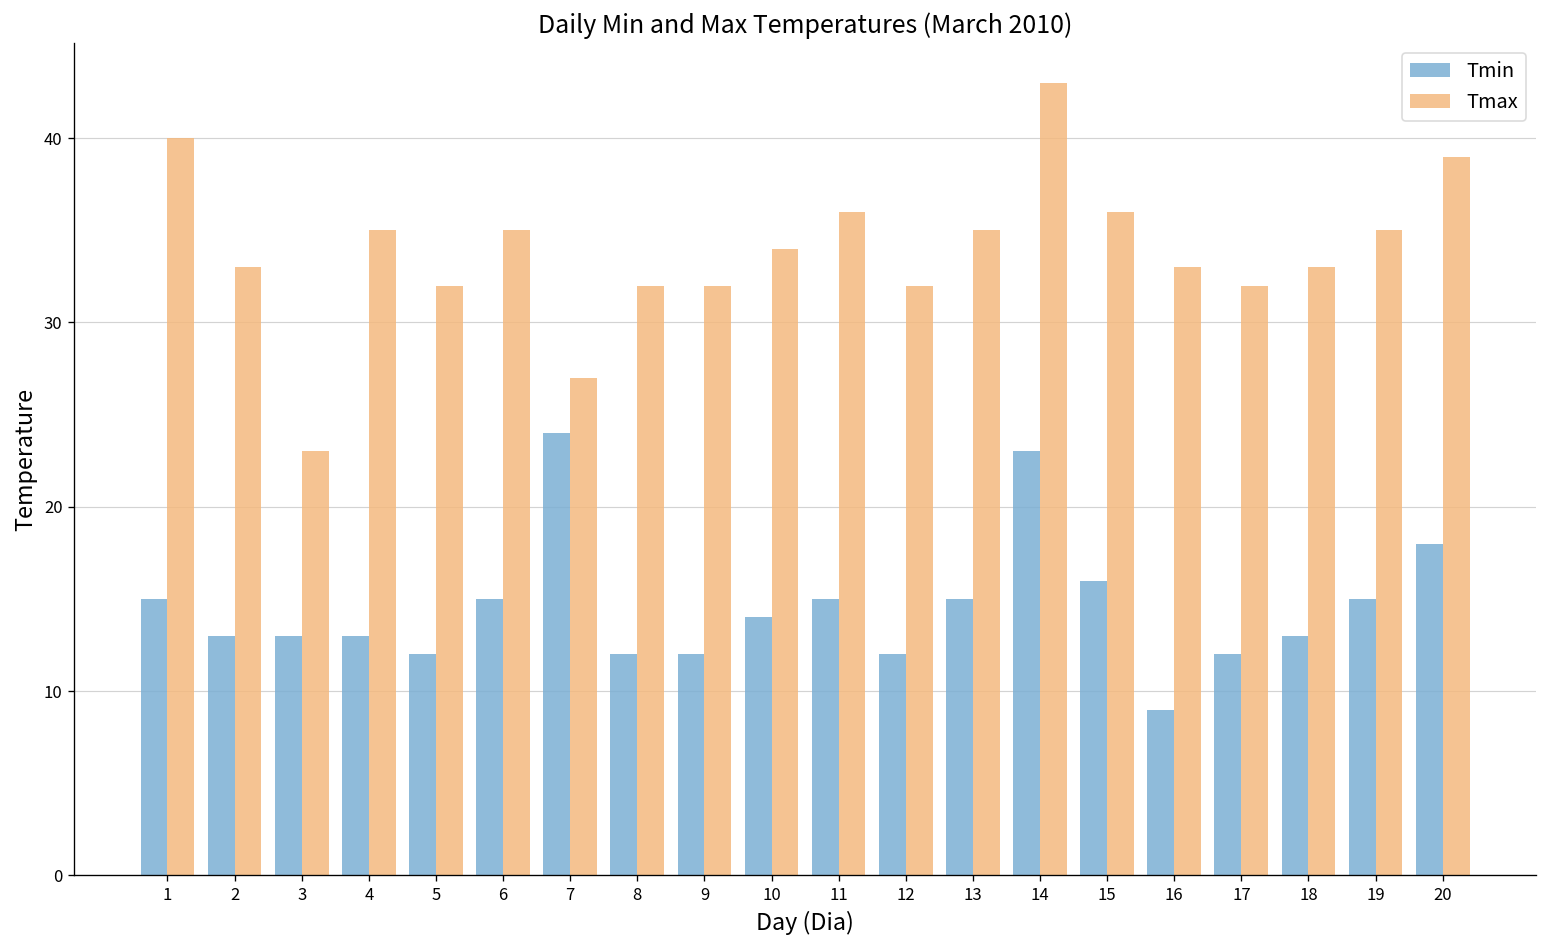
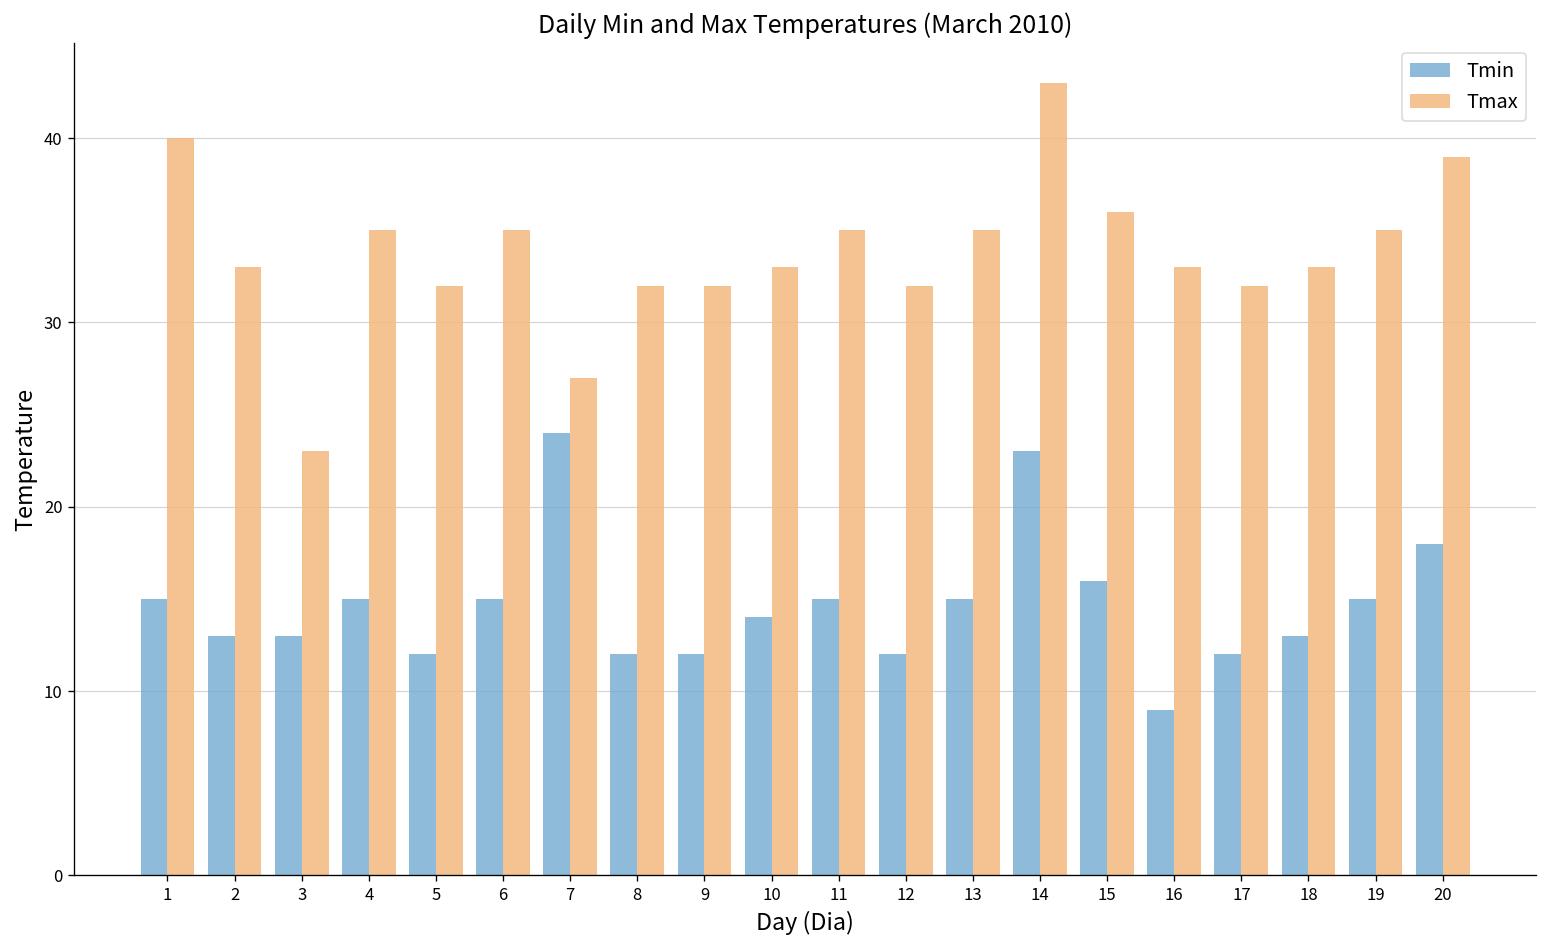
  {
    "Tmin": {
      "1": 15,
      "2": 13,
      "3": 13,
-     "4": 13,
+     "4": 15,
      "5": 12,
      "6": 15,
      "7": 24,
      "8": 12,
      "9": 12,
      "10": 14,
      "11": 15,
      "12": 12,
      "13": 15,
      "14": 23,
      "15": 16,
      "16": 9,
      "17": 12,
      "18": 13,
      "19": 15,
      "20": 18
    },
    "Tmax": {
      "1": 40,
      "2": 33,
      "3": 23,
      "4": 35,
      "5": 32,
      "6": 35,
      "7": 27,
      "8": 32,
      "9": 32,
-     "10": 34,
-     "11": 36,
+     "10": 33,
+     "11": 35,
      "12": 32,
      "13": 35,
      "14": 43,
      "15": 36,
      "16": 33,
      "17": 32,
      "18": 33,
      "19": 35,
      "20": 39
    }
  }
